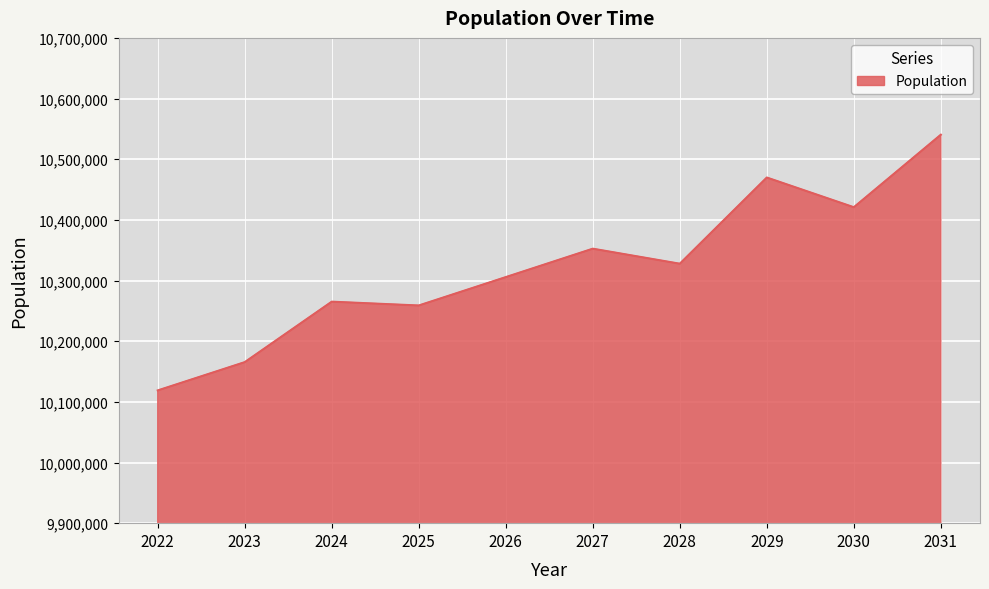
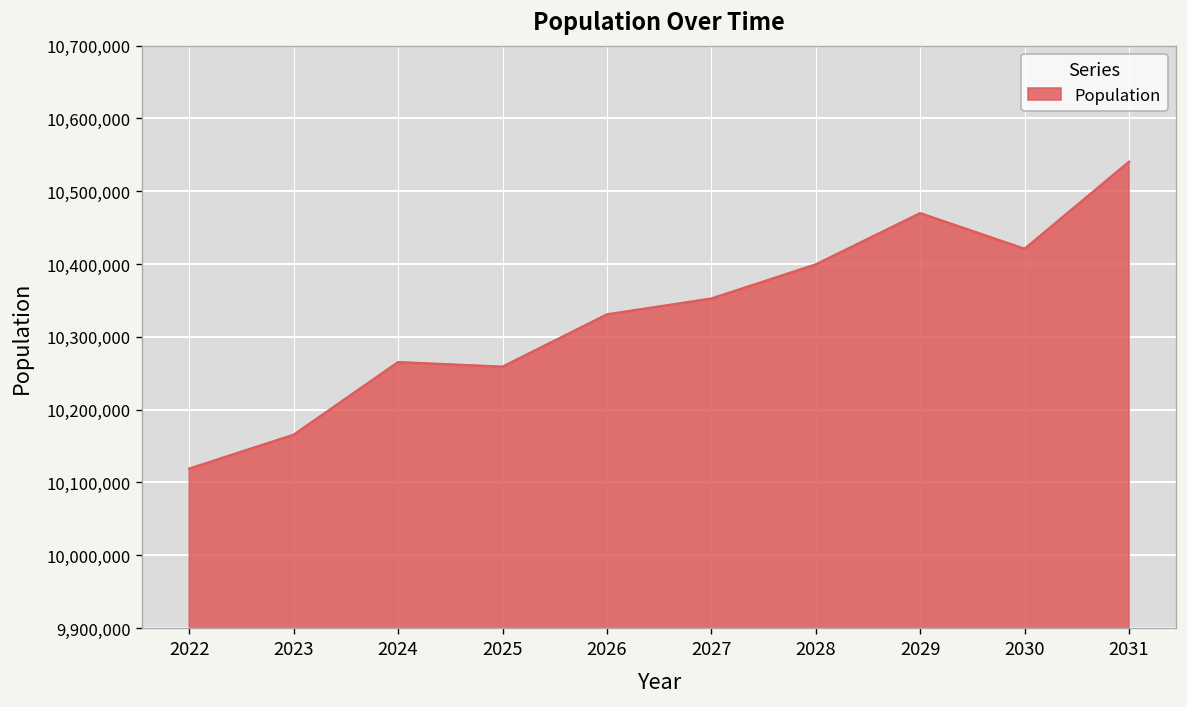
  {
    "2022": "10,120,000",
    "2023": "10,170,000",
    "2024": "10,270,000",
    "2025": "10,260,000",
-   "2026": "10,310,000",
+   "2026": "10,330,000",
    "2027": "10,350,000",
-   "2028": "10,330,000",
+   "2028": "10,400,000",
    "2029": "10,470,000",
    "2030": "10,420,000",
    "2031": "10,540,000"
  }
